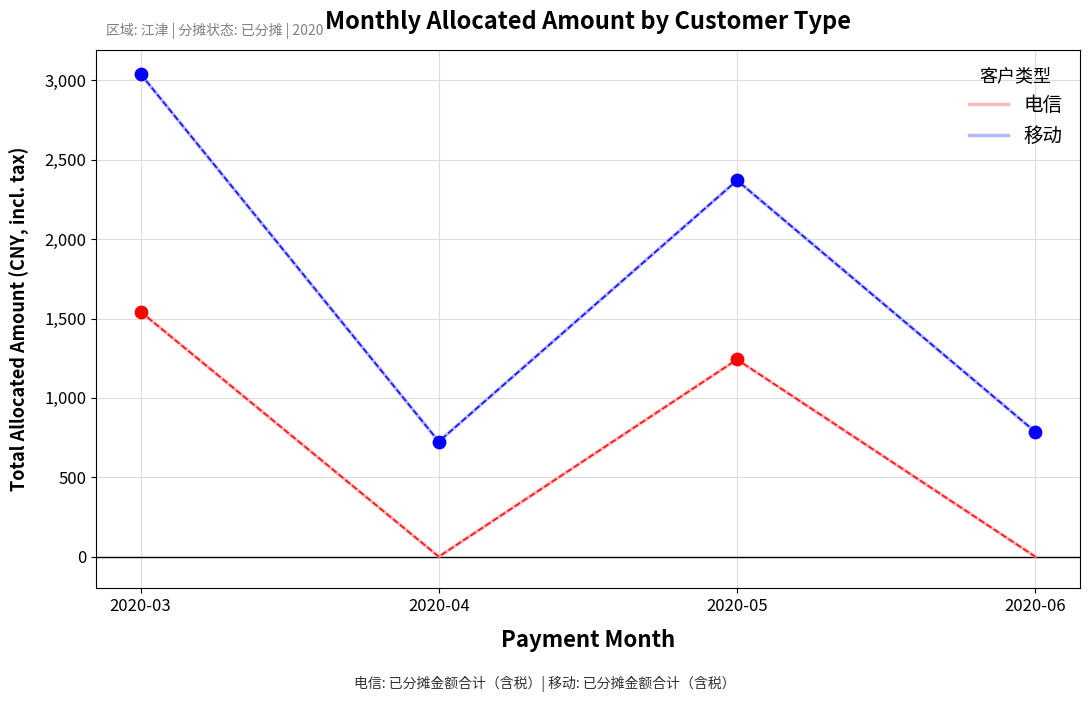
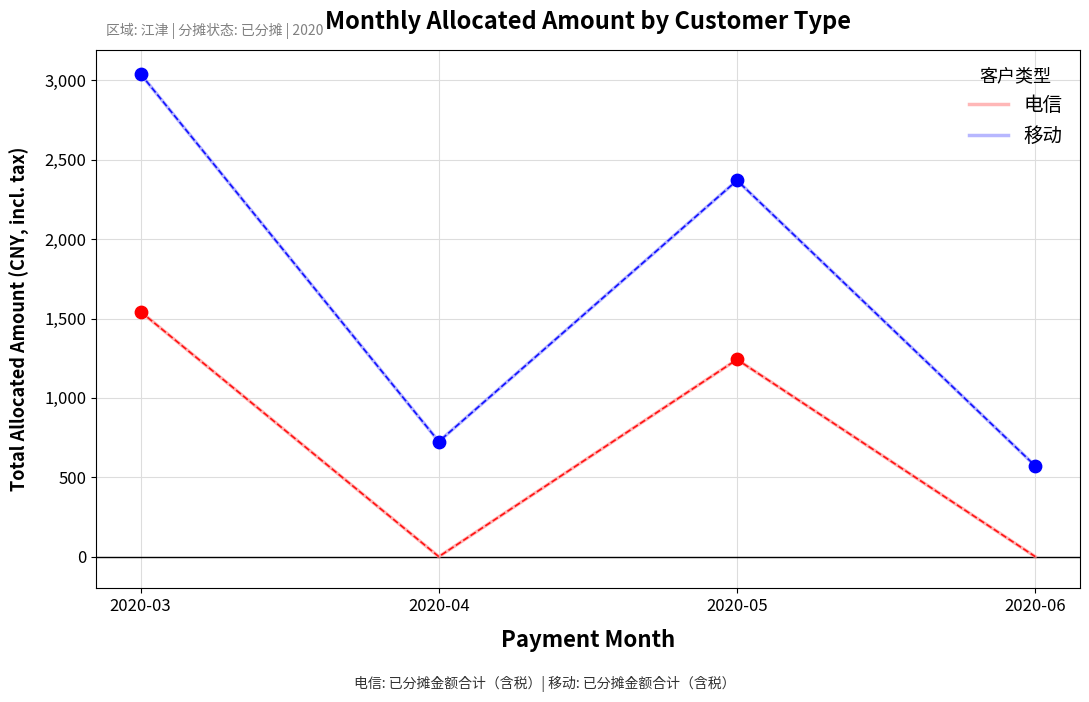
  {
    "电信": {
      "2020-04": "0",
      "2020-06": "0"
    },
    "移动": {
      "2020-03": "3,040",
      "2020-04": "720",
      "2020-05": "2,370",
-     "2020-06": "790"
+     "2020-06": "570"
    }
  }
